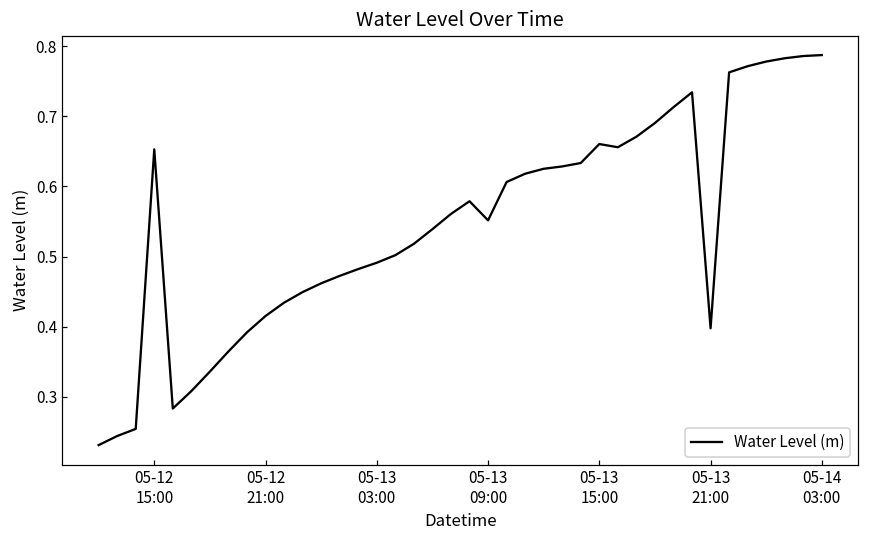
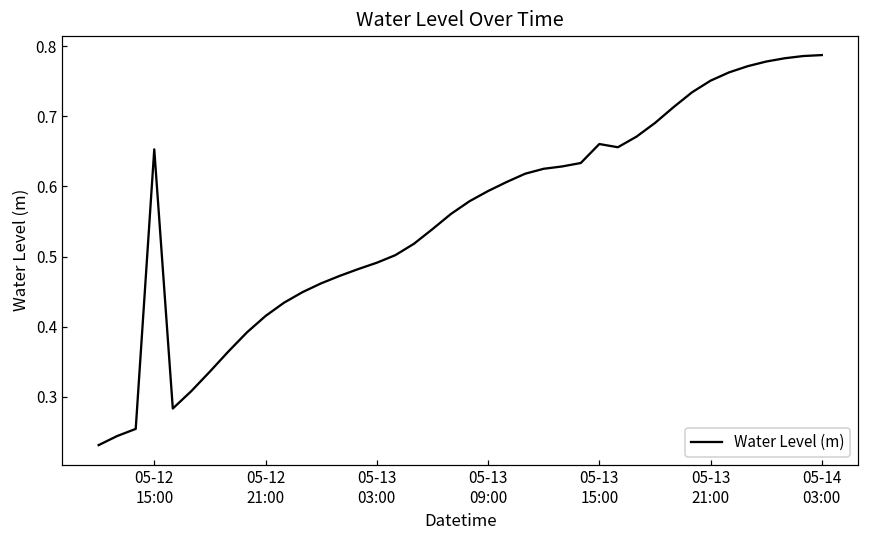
  {
    "05-12 15:00": 0.65,
    "05-12 21:00": 0.42,
    "05-13 03:00": 0.49,
-   "05-13 09:00": 0.55,
+   "05-13 09:00": 0.59,
    "05-13 15:00": 0.66,
-   "05-13 21:00": 0.40,
+   "05-13 21:00": 0.75,
    "05-14 03:00": 0.79
  }
